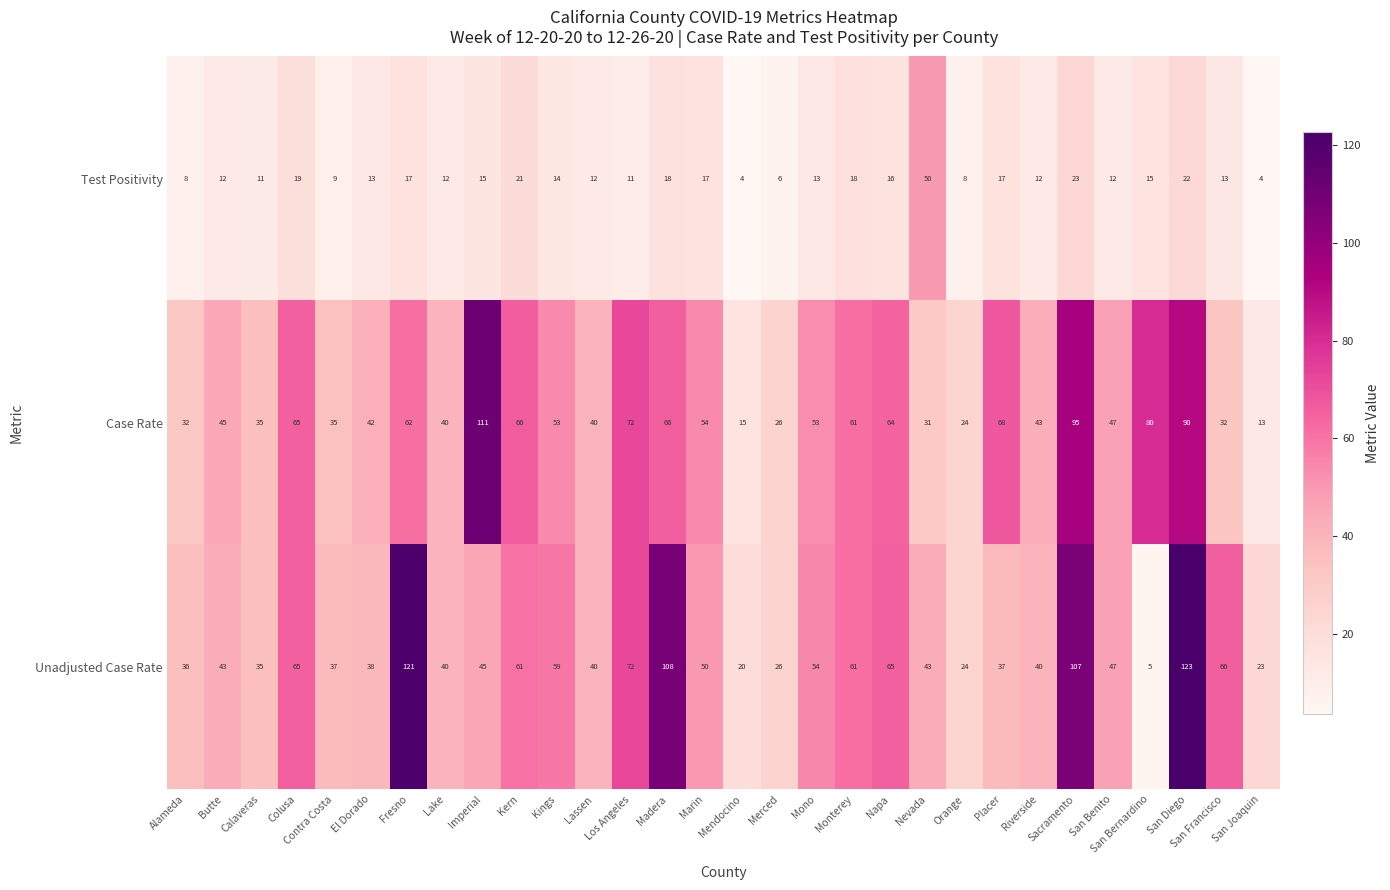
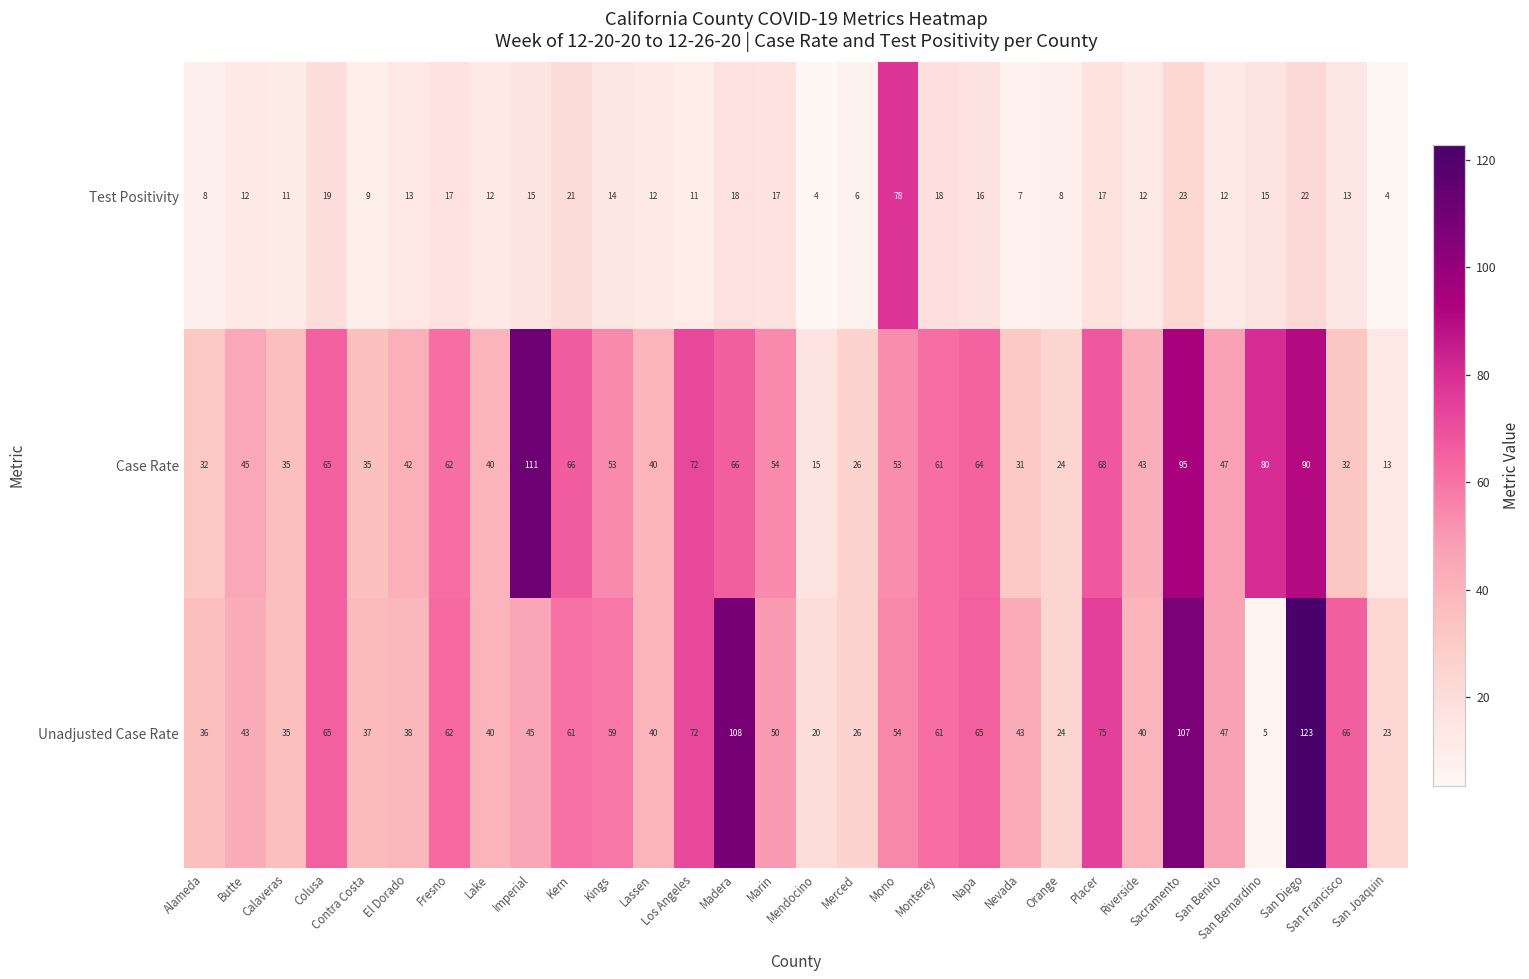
  {
    "Test Positivity": {
      "Alameda": 8,
      "Butte": 12,
      "Calaveras": 11,
      "Colusa": 19,
      "Contra Costa": 9,
      "El Dorado": 13,
      "Fresno": 17,
      "Lake": 12,
      "Imperial": 15,
      "Kern": 21,
      "Kings": 14,
      "Lassen": 12,
      "Los Angeles": 11,
      "Madera": 18,
      "Marin": 17,
      "Mendocino": 4,
      "Merced": 6,
-     "Mono": 13,
+     "Mono": 78,
      "Monterey": 18,
      "Napa": 16,
-     "Nevada": 50,
+     "Nevada": 7,
      "Orange": 8,
      "Placer": 17,
      "Riverside": 12,
      "Sacramento": 23,
      "San Benito": 12,
      "San Bernardino": 15,
      "San Diego": 22,
      "San Francisco": 13,
      "San Joaquin": 4
    },
    "Case Rate": {
      "Alameda": 32,
      "Butte": 45,
      "Calaveras": 35,
      "Colusa": 65,
      "Contra Costa": 35,
      "El Dorado": 42,
      "Fresno": 62,
      "Lake": 40,
      "Imperial": 111,
      "Kern": 66,
      "Kings": 53,
      "Lassen": 40,
      "Los Angeles": 72,
      "Madera": 66,
      "Marin": 54,
      "Mendocino": 15,
      "Merced": 26,
      "Mono": 53,
      "Monterey": 61,
      "Napa": 64,
      "Nevada": 31,
      "Orange": 24,
      "Placer": 68,
      "Riverside": 43,
      "Sacramento": 95,
      "San Benito": 47,
      "San Bernardino": 80,
      "San Diego": 90,
      "San Francisco": 32,
      "San Joaquin": 13
    },
    "Unadjusted Case Rate": {
      "Alameda": 36,
      "Butte": 43,
      "Calaveras": 35,
      "Colusa": 65,
      "Contra Costa": 37,
      "El Dorado": 38,
-     "Fresno": 121,
+     "Fresno": 62,
      "Lake": 40,
      "Imperial": 45,
      "Kern": 61,
      "Kings": 59,
      "Lassen": 40,
      "Los Angeles": 72,
      "Madera": 108,
      "Marin": 50,
      "Mendocino": 20,
      "Merced": 26,
      "Mono": 54,
      "Monterey": 61,
      "Napa": 65,
      "Nevada": 43,
      "Orange": 24,
-     "Placer": 37,
+     "Placer": 75,
      "Riverside": 40,
      "Sacramento": 107,
      "San Benito": 47,
      "San Bernardino": 5,
      "San Diego": 123,
      "San Francisco": 66,
      "San Joaquin": 23
    }
  }
